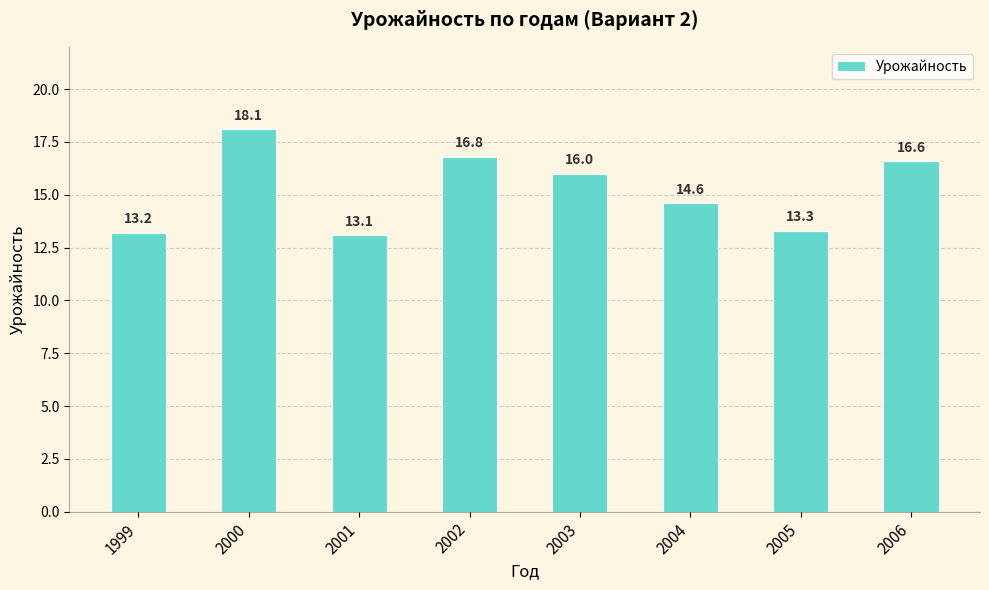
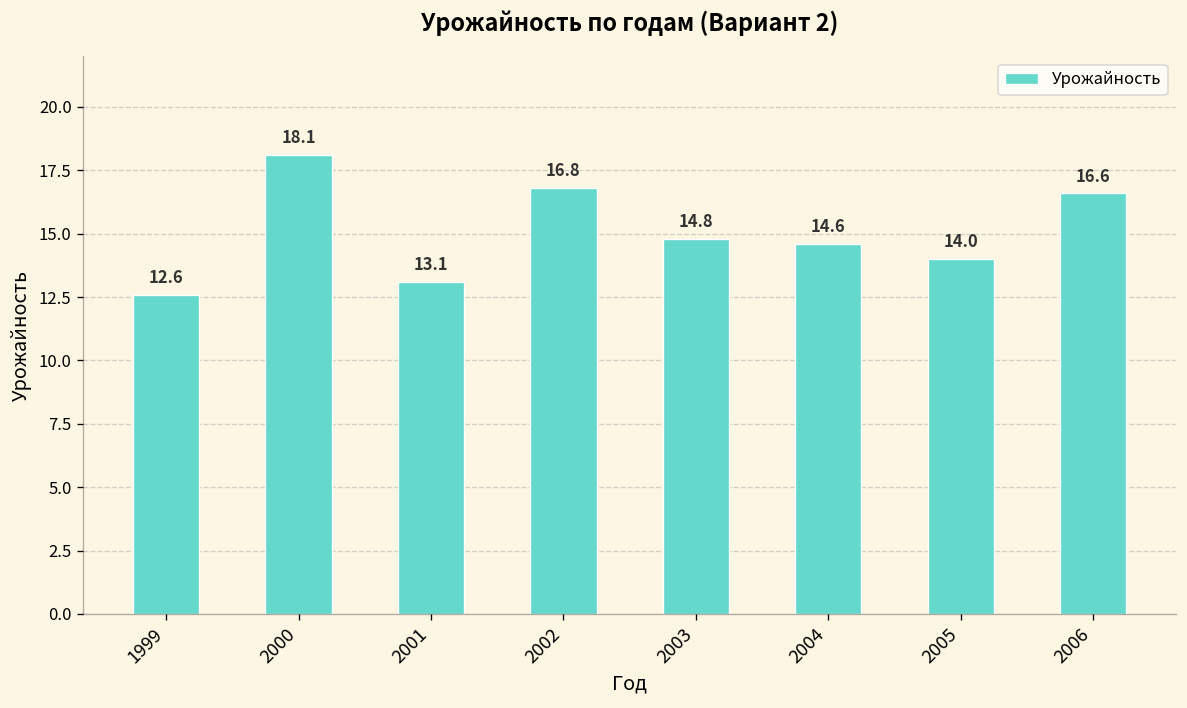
  {
-   "1999": 13.2,
+   "1999": 12.6,
    "2000": 18.1,
    "2001": 13.1,
    "2002": 16.8,
-   "2003": 16.0,
+   "2003": 14.8,
    "2004": 14.6,
-   "2005": 13.3,
+   "2005": 14.0,
    "2006": 16.6
  }
